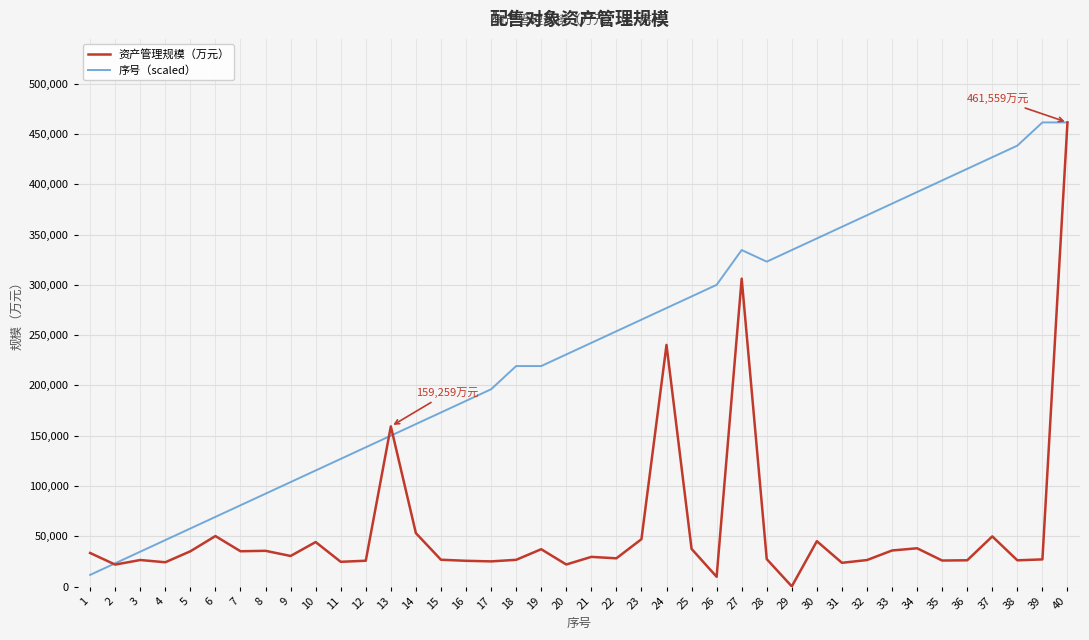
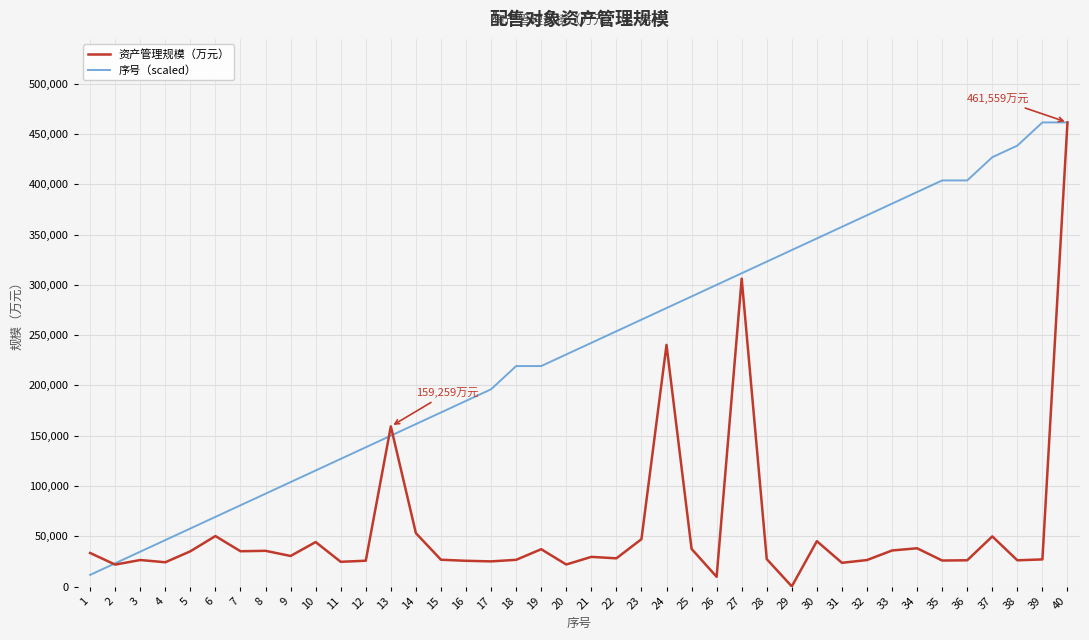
  {
    "资产管理规模（万元）": {
      "1": "33,000",
      "3": "26,000",
      "4": "24,000",
      "5": "35,000",
      "6": "50,000",
      "7": "35,000",
      "8": "35,000",
      "9": "30,000",
      "10": "44,000",
      "11": "25,000",
      "12": "26,000",
      "13": "159,000",
      "14": "53,000",
      "15": "27,000",
      "16": "26,000",
      "17": "25,000",
      "18": "27,000",
      "19": "37,000",
      "20": "22,000",
      "21": "29,000",
      "22": "28,000",
      "23": "47,000",
      "24": "240,000",
      "25": "37,000",
      "26": "10,000",
      "27": "306,000",
      "28": "27,000",
      "29": "0",
      "30": "45,000",
      "31": "24,000",
      "32": "26,000",
      "33": "36,000",
      "34": "38,000",
      "35": "26,000",
      "36": "26,000",
      "37": "50,000",
      "38": "26,000",
      "39": "27,000"
    },
    "序号（scaled）": {
      "1": "12,000",
      "3": "35,000",
      "4": "46,000",
      "5": "58,000",
      "6": "69,000",
      "7": "81,000",
      "8": "92,000",
      "9": "104,000",
      "10": "115,000",
      "11": "127,000",
      "12": "138,000",
      "13": "150,000",
      "17": "196,000",
      "18": "219,000",
      "19": "219,000",
      "20": "231,000",
      "21": "242,000",
      "22": "254,000",
      "23": "265,000",
      "24": "277,000",
      "25": "288,000",
      "26": "300,000",
-     "27": "335,000",
+     "27": "312,000",
      "28": "323,000",
      "29": "335,000",
      "30": "346,000",
      "31": "358,000",
      "32": "369,000",
      "33": "381,000",
      "34": "392,000",
      "35": "404,000",
-     "36": "415,000",
+     "36": "404,000",
      "37": "427,000",
      "38": "438,000"
    }
  }
